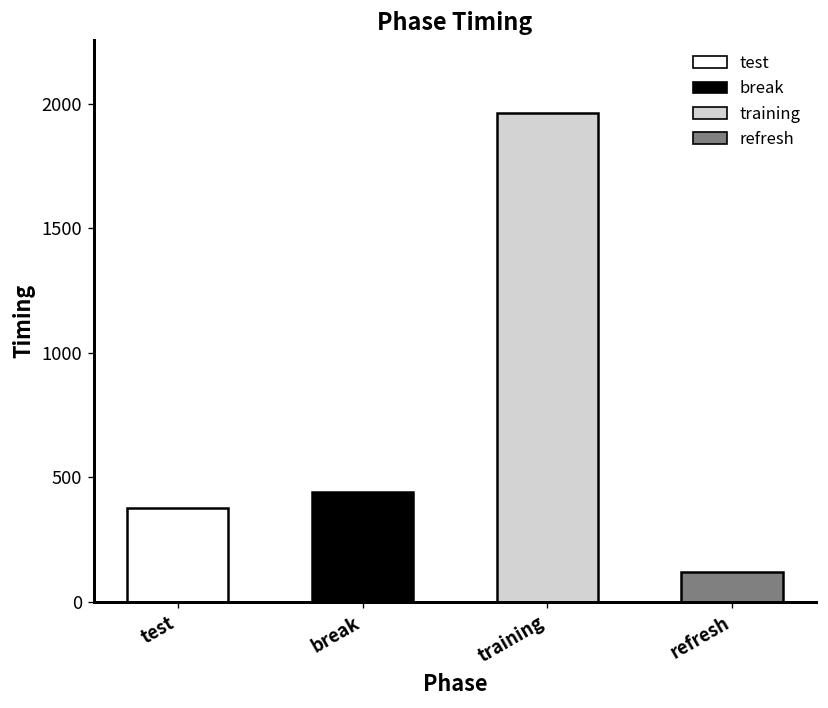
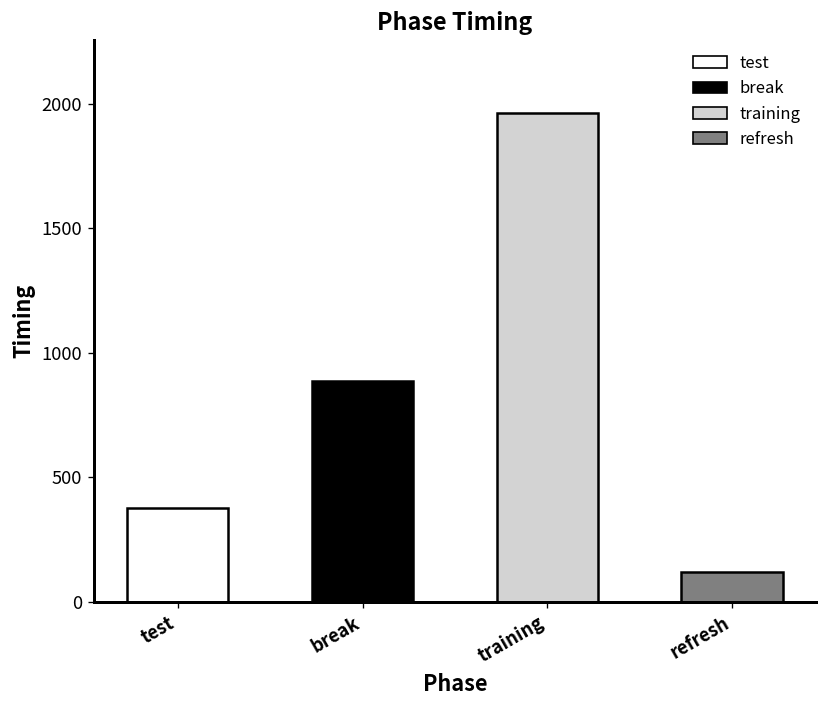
  {
    "test": 380,
-   "break": 440,
+   "break": 890,
    "training": 1960,
    "refresh": 120
  }
